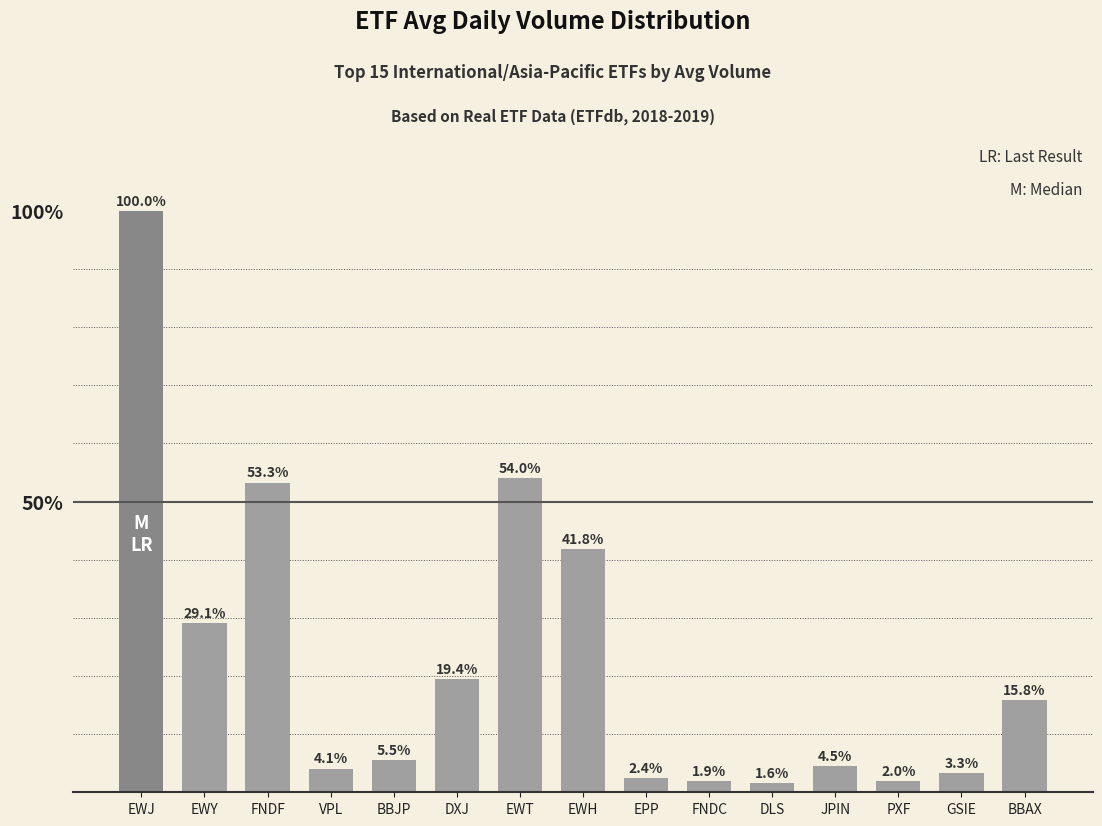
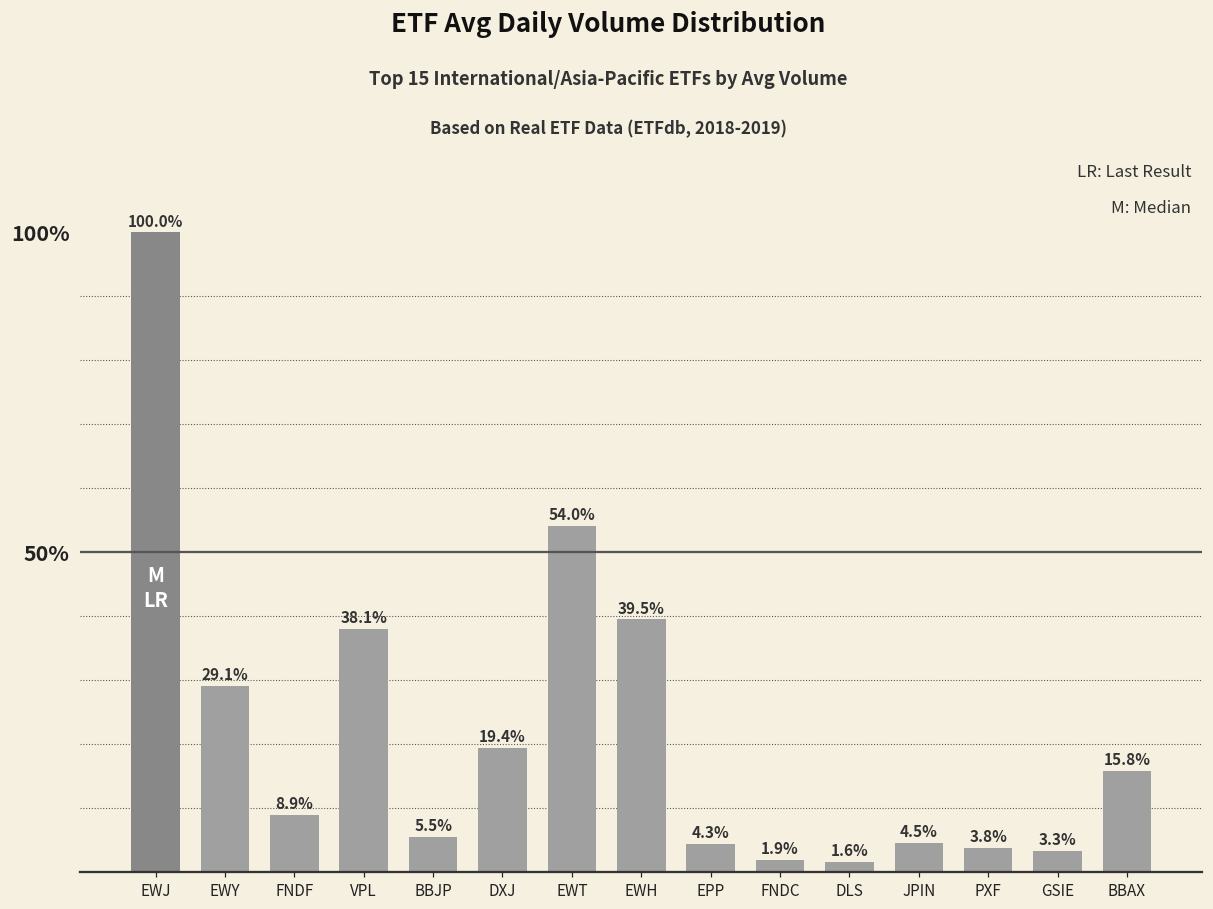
  {
    "EWJ": "100.0%",
    "EWY": "29.1%",
-   "FNDF": "53.3%",
-   "VPL": "4.1%",
+   "FNDF": "8.9%",
+   "VPL": "38.1%",
    "BBJP": "5.5%",
    "DXJ": "19.4%",
    "EWT": "54.0%",
-   "EWH": "41.8%",
-   "EPP": "2.4%",
+   "EWH": "39.5%",
+   "EPP": "4.3%",
    "FNDC": "1.9%",
    "DLS": "1.6%",
    "JPIN": "4.5%",
-   "PXF": "2.0%",
+   "PXF": "3.8%",
    "GSIE": "3.3%",
    "BBAX": "15.8%"
  }
